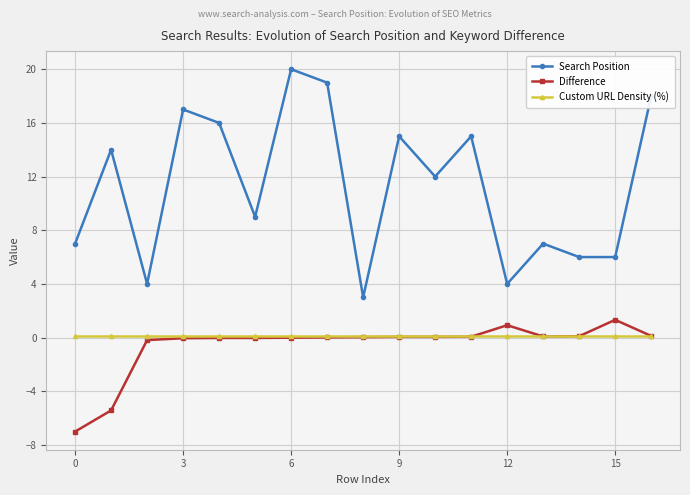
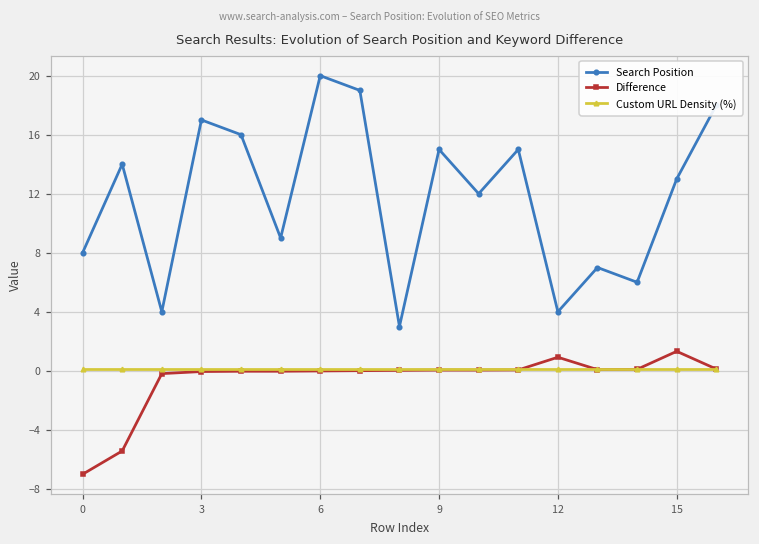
  {
    "Search Position": {
-     "0": 7,
+     "0": 8,
      "3": 17,
      "6": 20,
      "9": 15,
      "12": 4,
-     "15": 6
+     "15": 13
    },
    "Difference": {
      "0": -7,
      "12": 1,
      "15": 1.3
    },
    "Custom URL Density (%)": {
      "0": 0,
      "12": 0,
      "15": 0
    }
  }
